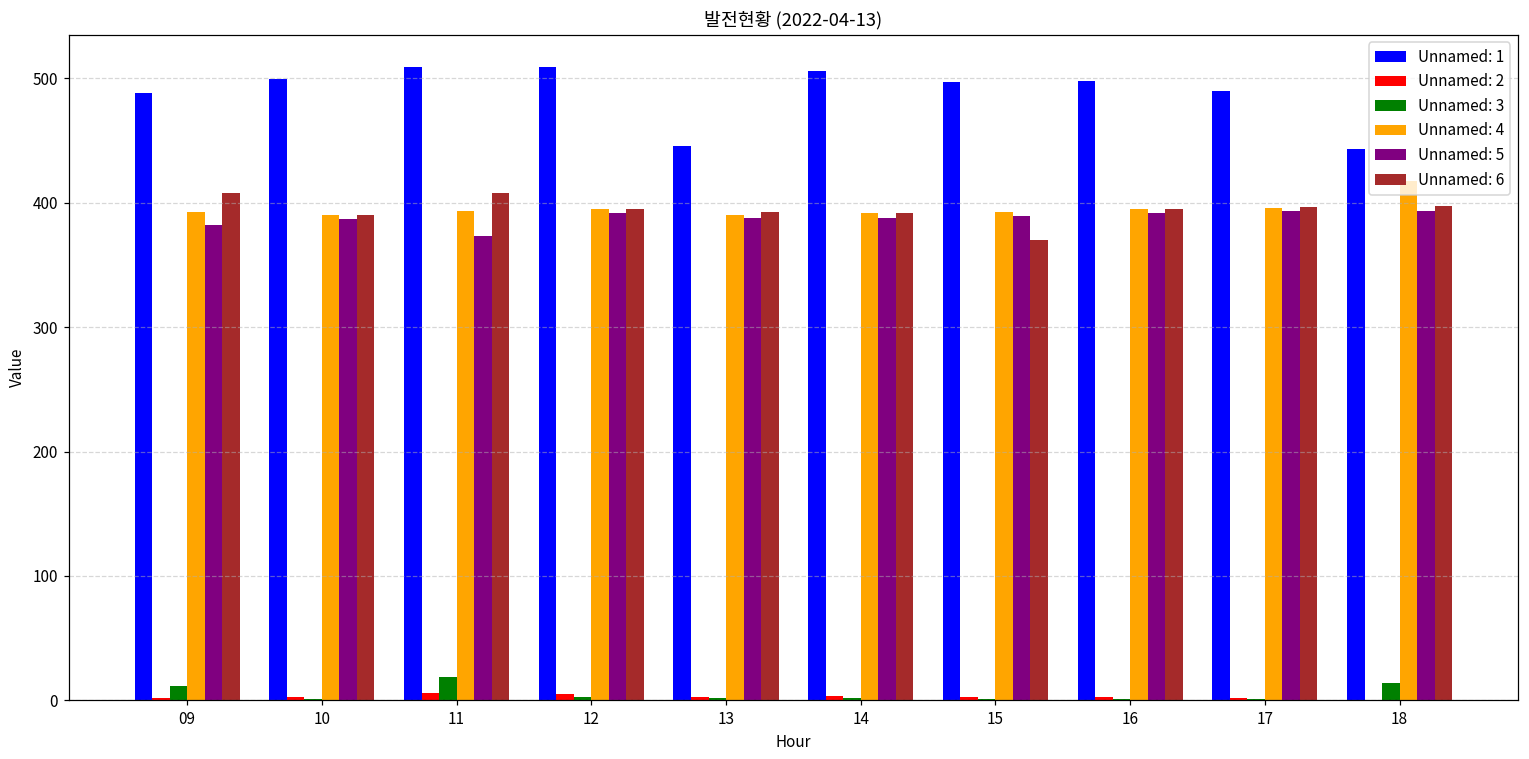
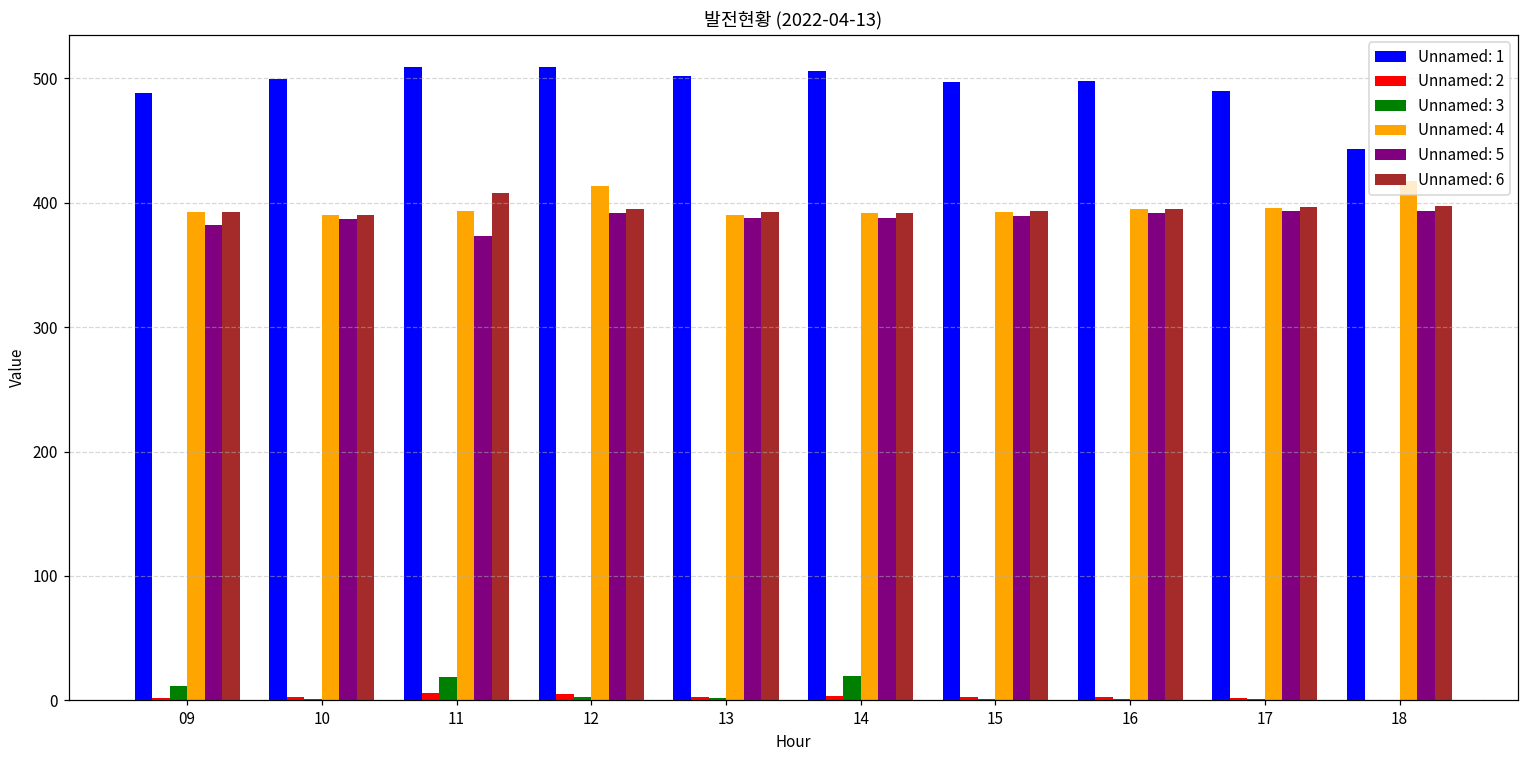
  {
    "Unnamed: 1": {
      "09": 488,
      "10": 500,
      "11": 509,
      "12": 509,
-     "13": 445,
+     "13": 502,
      "14": 506,
      "15": 497,
      "16": 498,
      "17": 490,
      "18": 443
    },
    "Unnamed: 2": {
      "10": 3,
      "11": 6,
      "12": 5,
      "13": 3,
      "14": 4,
      "15": 2,
      "16": 3
    },
    "Unnamed: 3": {
      "09": 11,
      "11": 18,
      "12": 3,
-     "14": 2,
-     "18": 14
+     "14": 20,
+     "18": 0
    },
    "Unnamed: 4": {
      "09": 392,
      "10": 390,
      "11": 393,
-     "12": 395,
+     "12": 414,
      "13": 390,
      "14": 392,
      "15": 393,
      "16": 395,
      "17": 396
    },
    "Unnamed: 5": {
      "09": 382,
      "10": 387,
      "11": 373,
      "12": 391,
      "13": 388,
      "14": 388,
      "15": 389,
      "16": 392,
      "17": 393,
      "18": 393
    },
    "Unnamed: 6": {
-     "09": 408,
+     "09": 393,
      "10": 390,
      "11": 408,
      "12": 395,
      "13": 392,
      "14": 392,
-     "15": 370,
+     "15": 393,
      "16": 395,
      "17": 396,
      "18": 397
    }
  }
